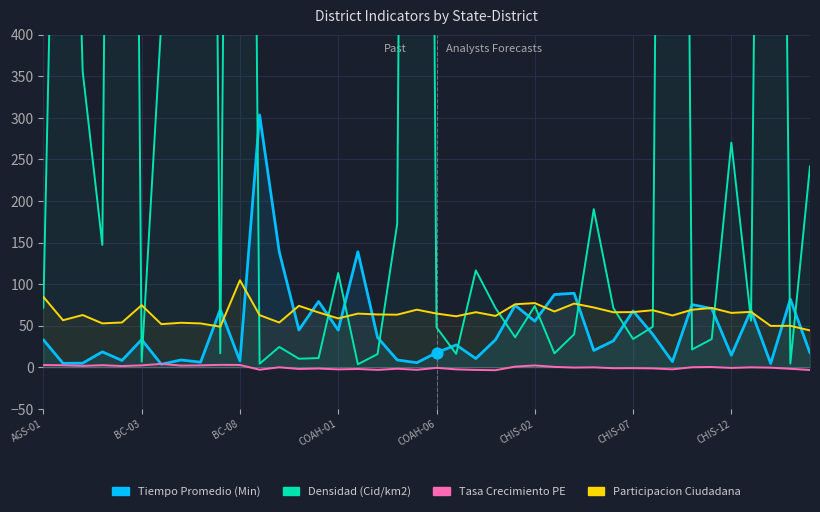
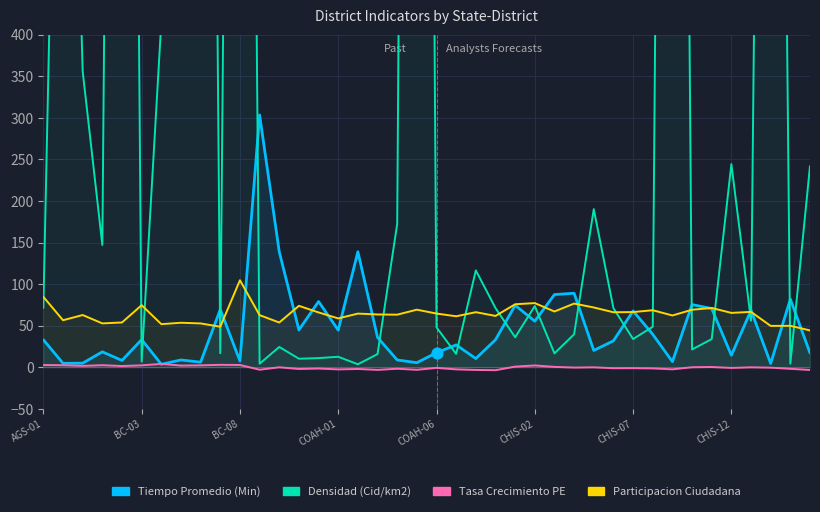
  {
    "Densidad (Cid/km2)": {
      "AGS-01": 70,
      "BC-03": 10,
-     "COAH-01": 110,
+     "COAH-01": 10,
      "COAH-06": 50,
      "CHIS-02": 70,
      "CHIS-07": 30,
-     "CHIS-12": 270
+     "CHIS-12": 240
    },
    "Participacion Ciudadana": {
      "AGS-01": 80,
      "BC-03": 70,
      "BC-08": 100,
      "COAH-01": 60,
      "COAH-06": 60,
      "CHIS-02": 80,
      "CHIS-12": 70
    }
  }
